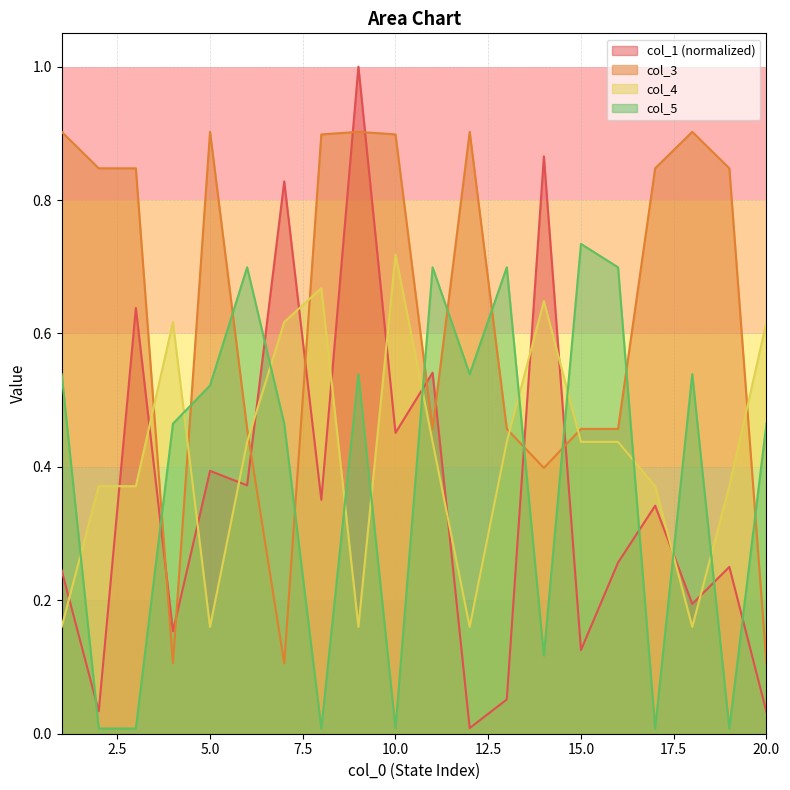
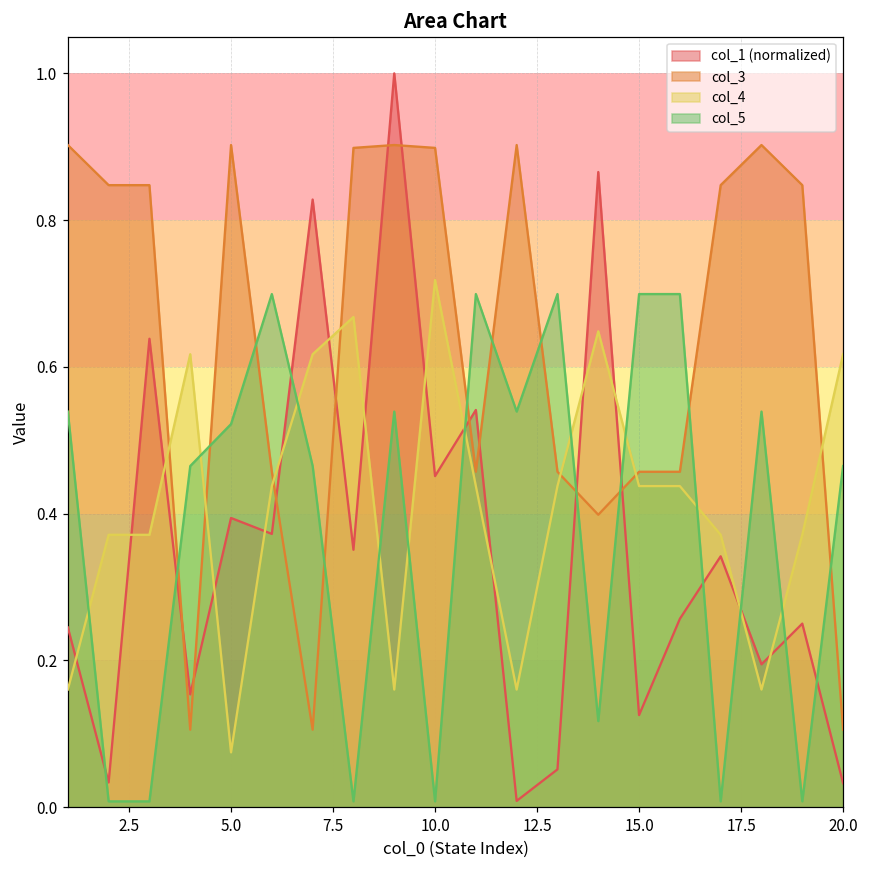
  {
    "col_4": {
-     "5.0": 0.16,
+     "5.0": 0.07,
      "10.0": 0.72,
      "15.0": 0.44,
      "20.0": 0.62
    },
    "col_5": {
      "5.0": 0.52,
      "10.0": 0.01,
-     "15.0": 0.73,
+     "15.0": 0.70,
      "20.0": 0.46
    }
  }
